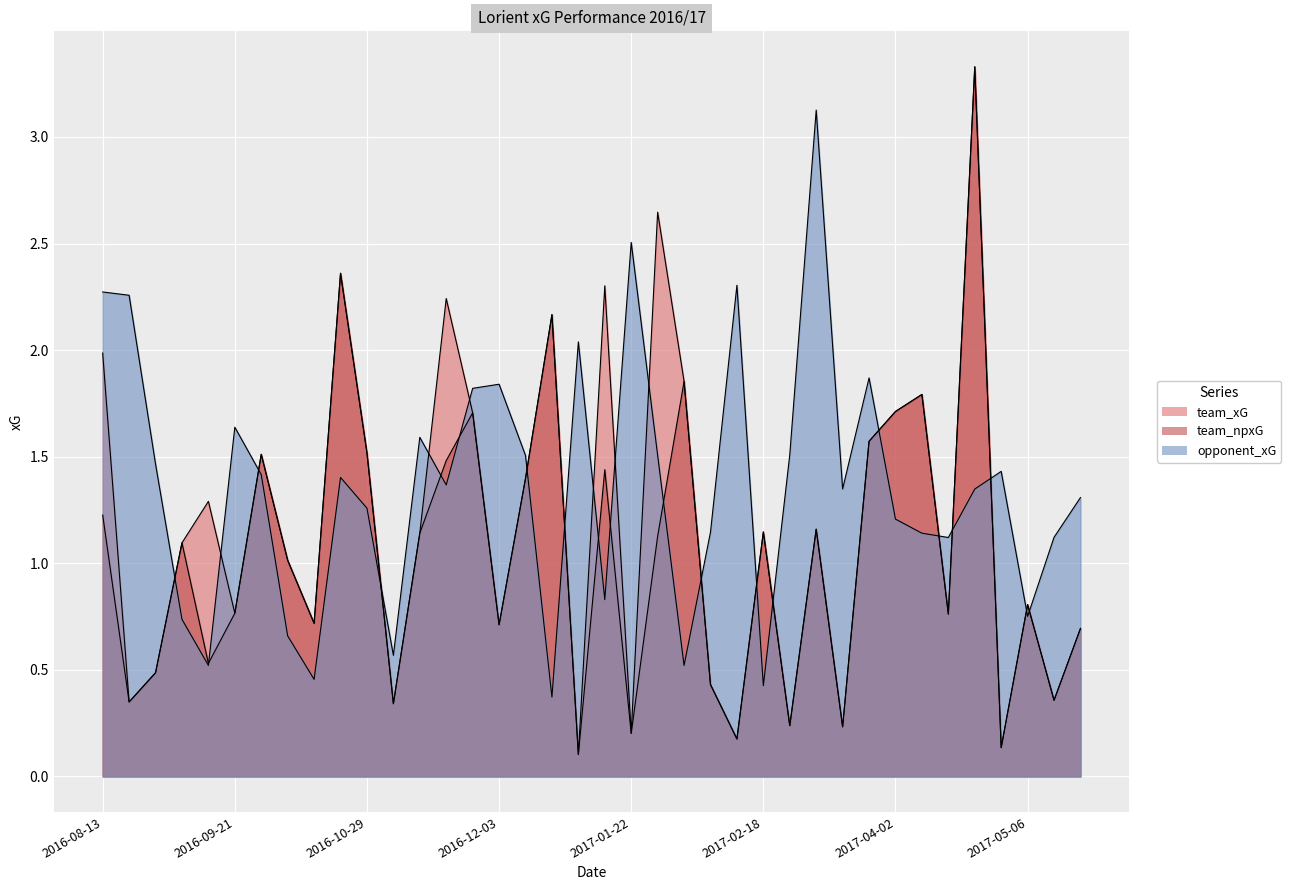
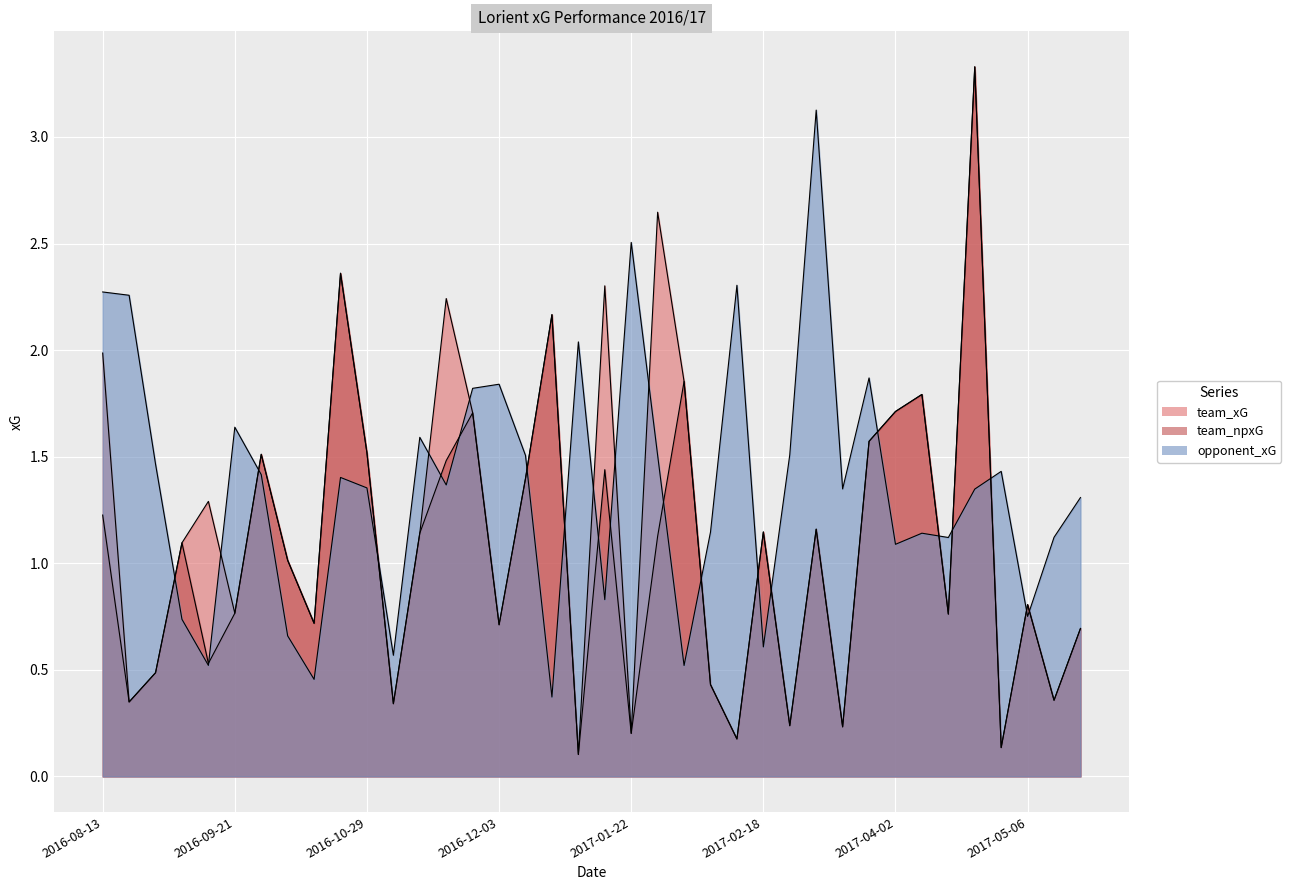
  {
    "opponent_xG": {
      "2016-08-13": 2.27,
      "2016-09-21": 1.64,
-     "2016-10-29": 1.26,
+     "2016-10-29": 1.35,
      "2016-12-03": 1.84,
      "2017-01-22": 2.51,
-     "2017-02-18": 0.43,
-     "2017-04-02": 1.21,
+     "2017-02-18": 0.61,
+     "2017-04-02": 1.09,
      "2017-05-06": 0.75
    }
  }
